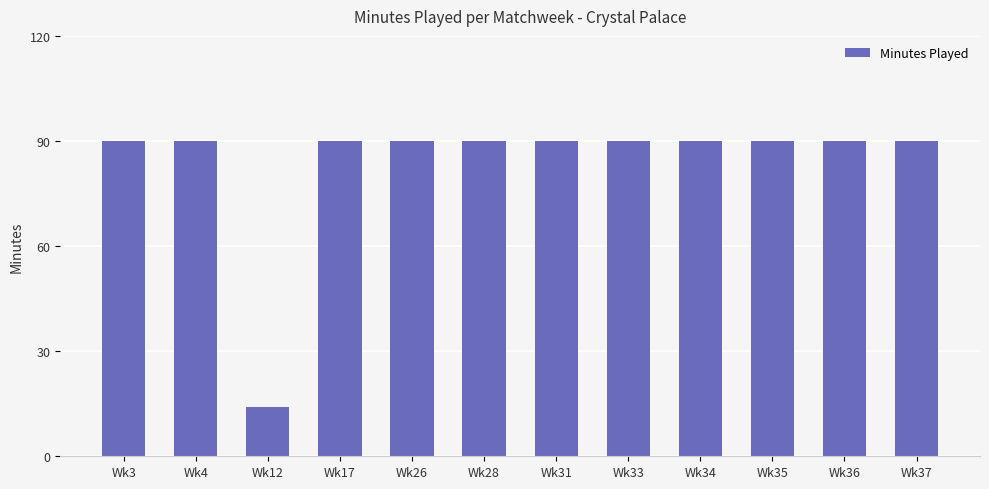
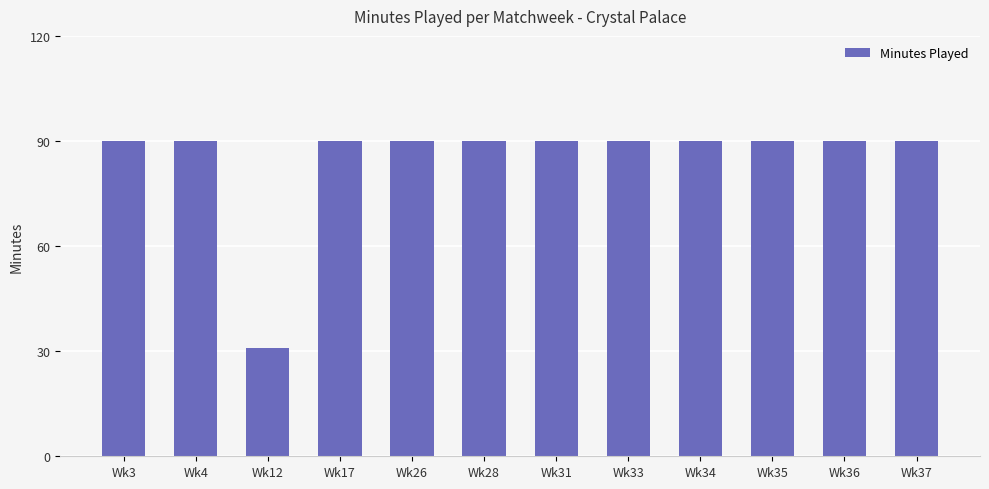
  {
    "Wk3": 90,
    "Wk4": 90,
-   "Wk12": 14,
+   "Wk12": 31,
    "Wk17": 90,
    "Wk26": 90,
    "Wk28": 90,
    "Wk31": 90,
    "Wk33": 90,
    "Wk34": 90,
    "Wk35": 90,
    "Wk36": 90,
    "Wk37": 90
  }
